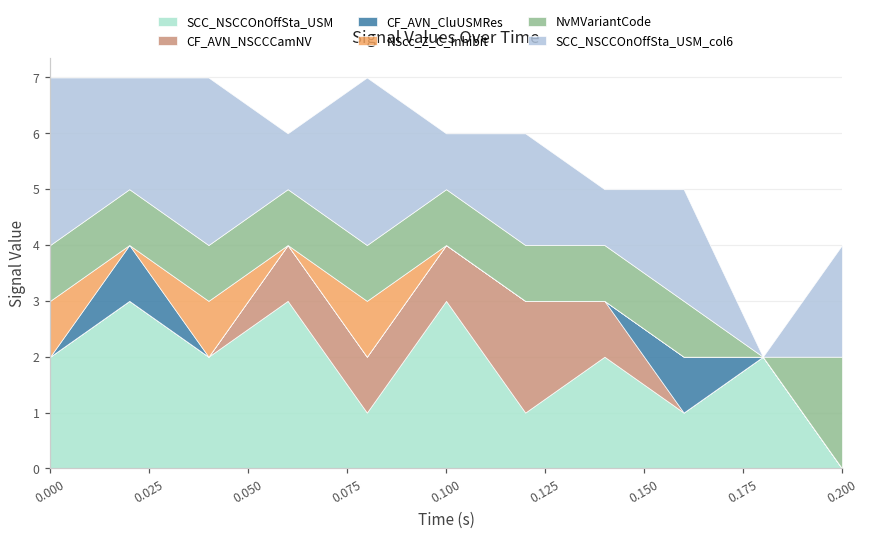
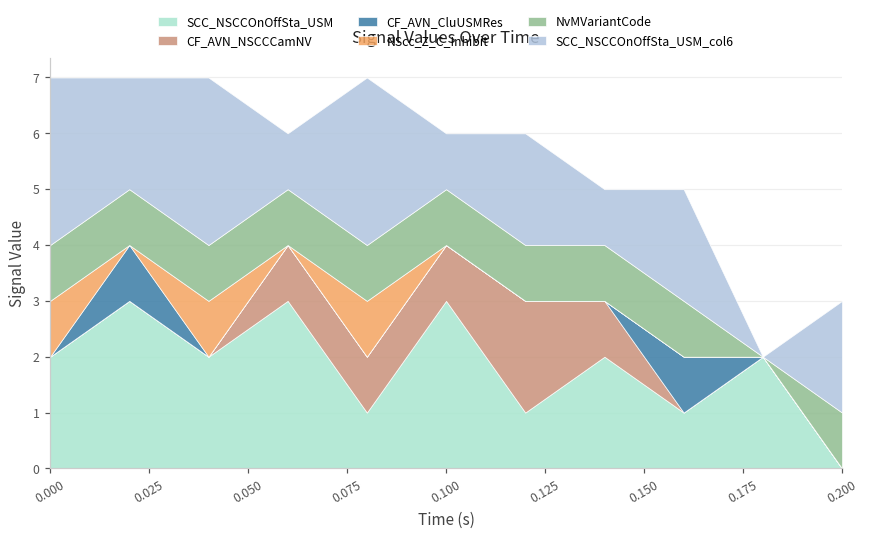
  {
    "NvMVariantCode": {
      "0.000": 1,
      "0.100": 1,
-     "0.200": 2
+     "0.200": 1
    }
  }
